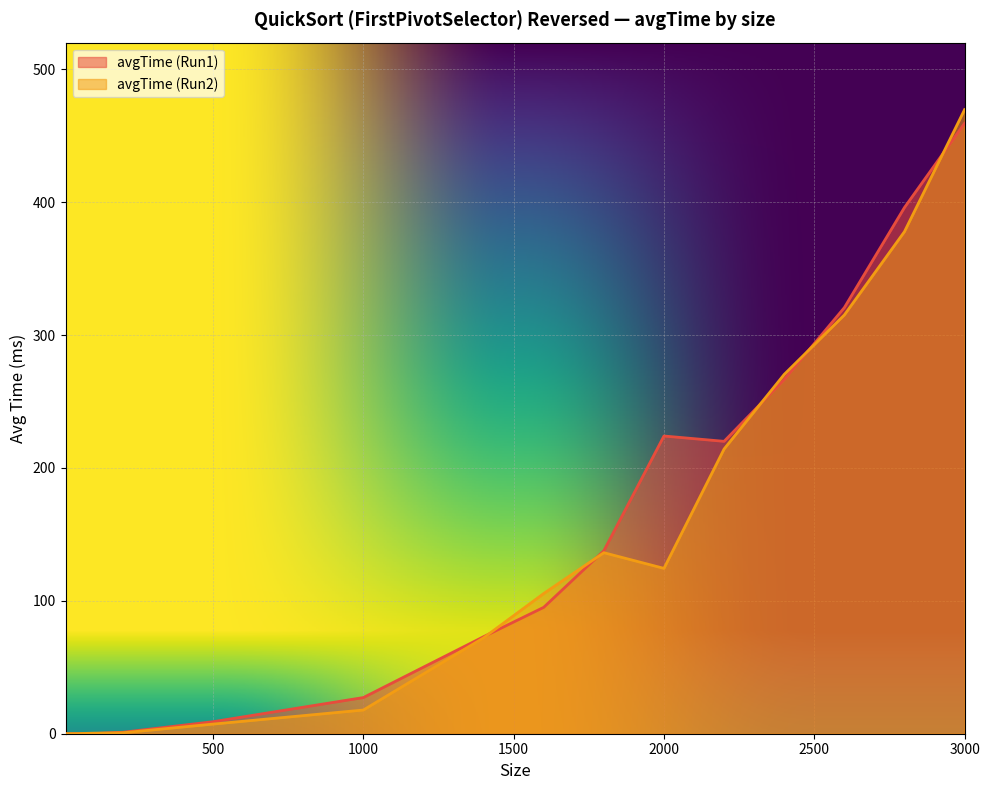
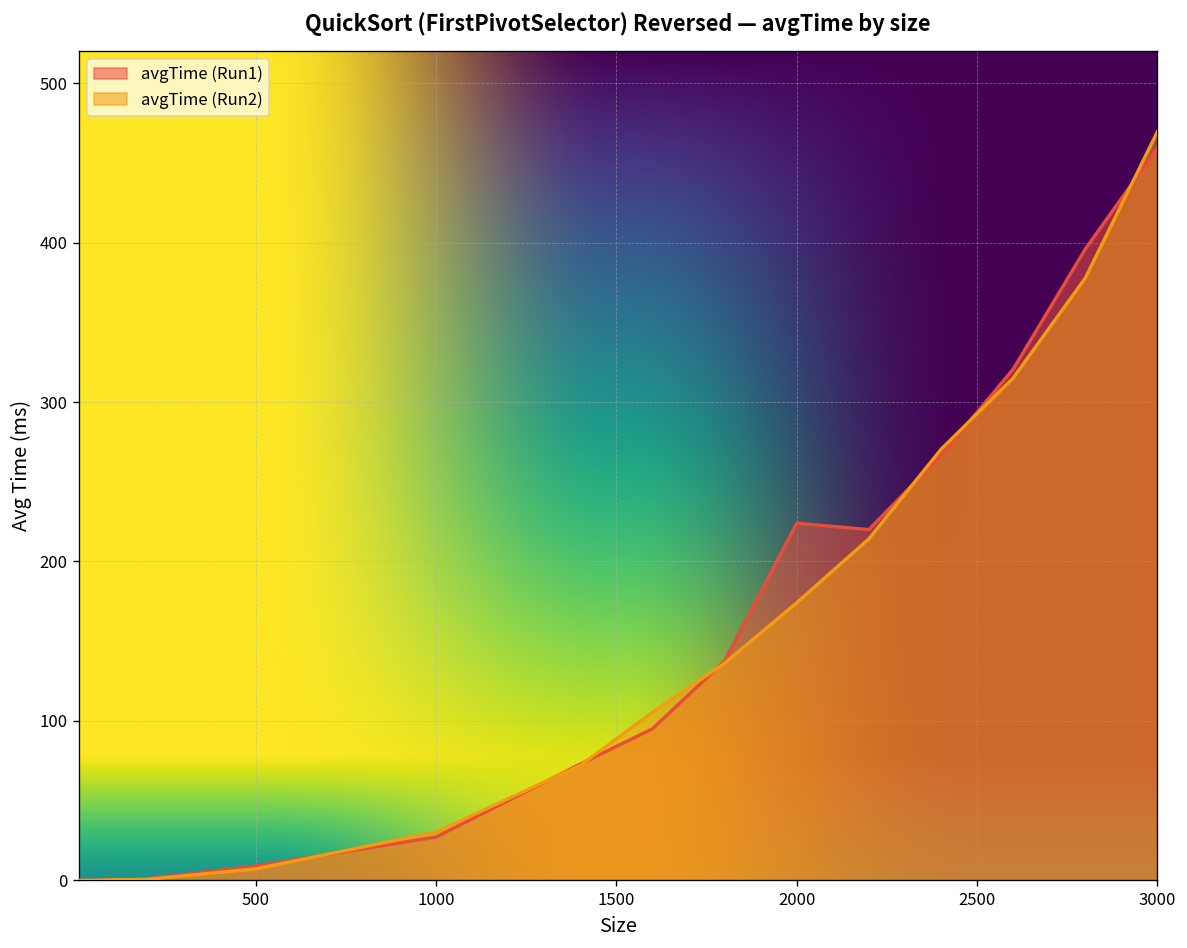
  {
    "avgTime (Run1)": {
      "1000": 27,
      "2000": 224,
      "3000": 459
    },
    "avgTime (Run2)": {
-     "1000": 18,
-     "2000": 124,
+     "1000": 30,
+     "2000": 174,
      "3000": 470
    }
  }
